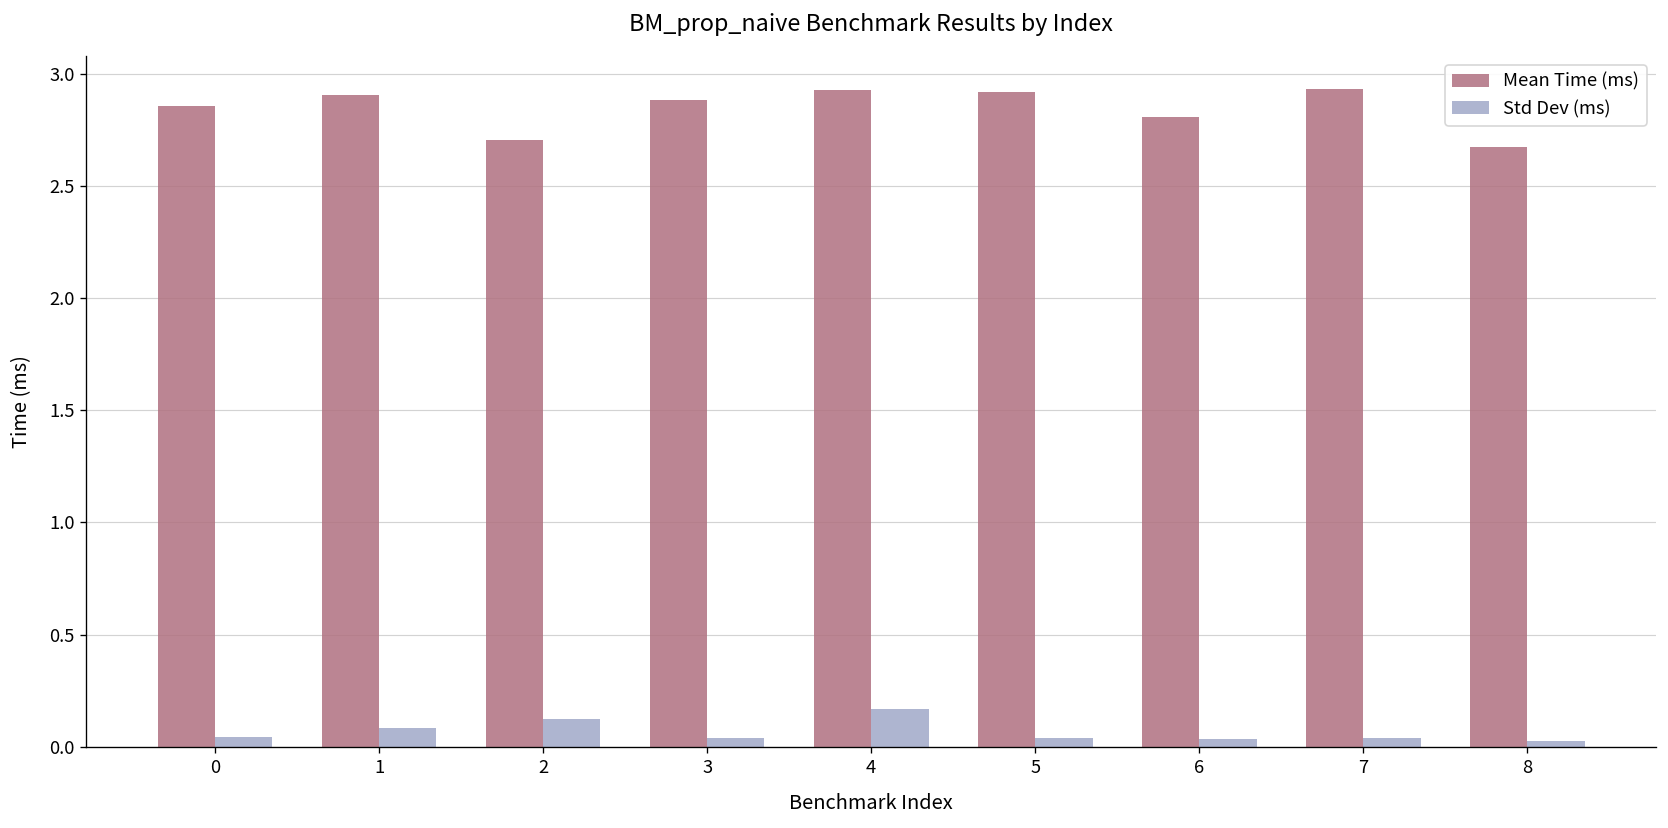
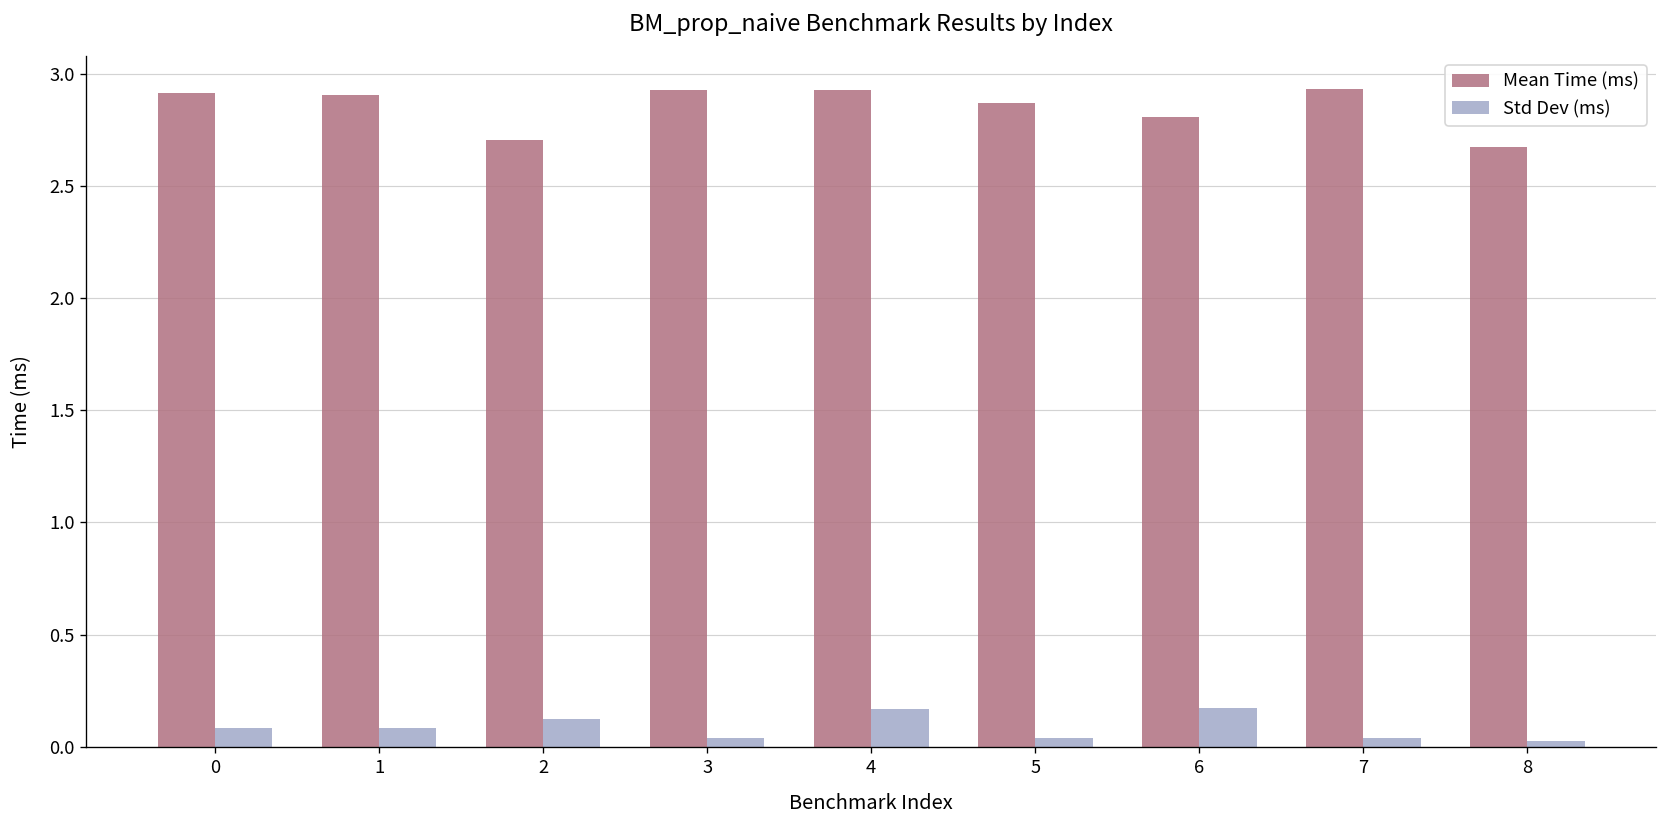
  {
    "Mean Time (ms)": {
-     "0": 2.86,
+     "0": 2.91,
      "1": 2.91,
      "2": 2.71,
-     "3": 2.88,
+     "3": 2.93,
      "4": 2.93,
-     "5": 2.92,
+     "5": 2.87,
      "6": 2.81,
      "7": 2.93,
      "8": 2.67
    },
    "Std Dev (ms)": {
-     "0": 0.04,
+     "0": 0.09,
      "1": 0.09,
      "2": 0.13,
      "3": 0.04,
      "4": 0.17,
      "5": 0.04,
-     "6": 0.04,
+     "6": 0.17,
      "7": 0.04,
      "8": 0.03
    }
  }
